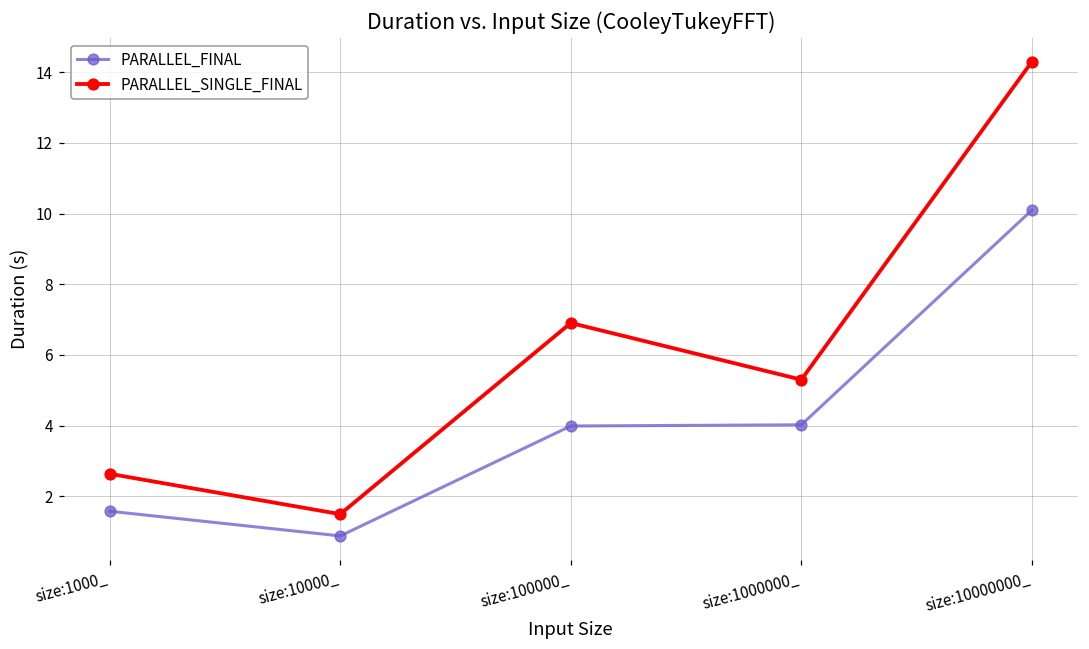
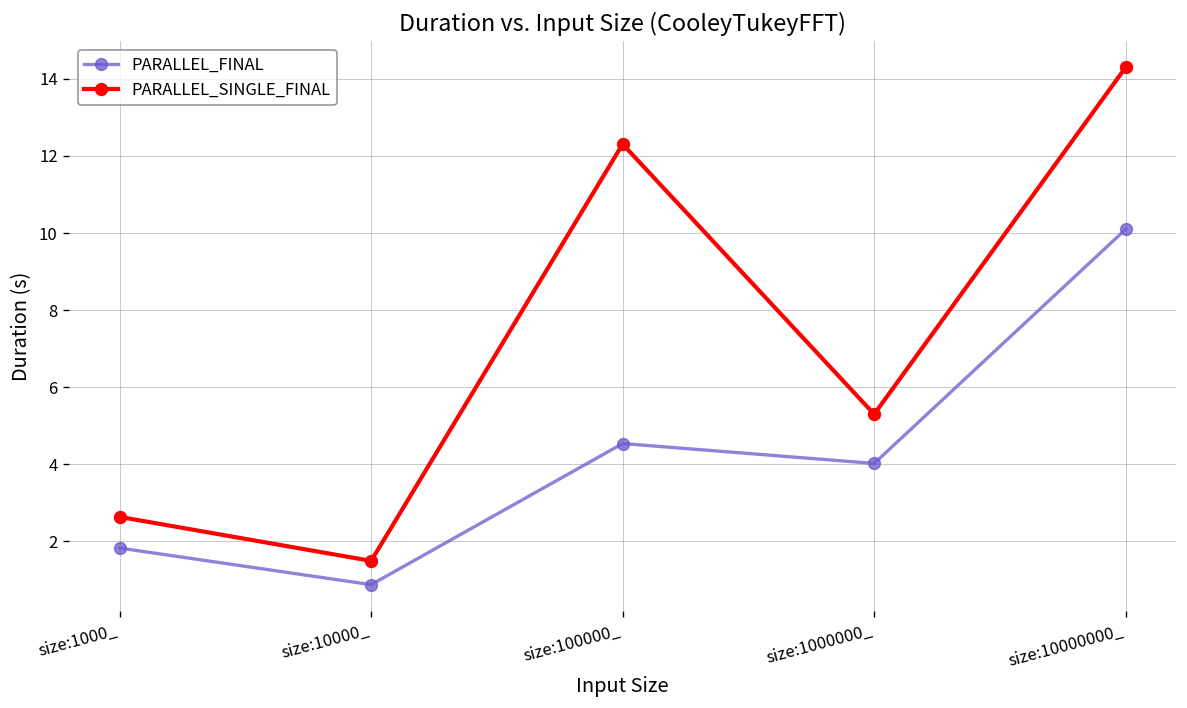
  {
    "PARALLEL_FINAL": {
-     "size:1000_": 1.6,
+     "size:1000_": 1.8,
      "size:10000_": 0.9,
-     "size:100000_": 4.0,
+     "size:100000_": 4.5,
      "size:1000000_": 4.0,
      "size:10000000_": 10.1
    },
    "PARALLEL_SINGLE_FINAL": {
      "size:1000_": 2.6,
      "size:10000_": 1.5,
-     "size:100000_": 6.9,
+     "size:100000_": 12.3,
      "size:1000000_": 5.3,
      "size:10000000_": 14.3
    }
  }
